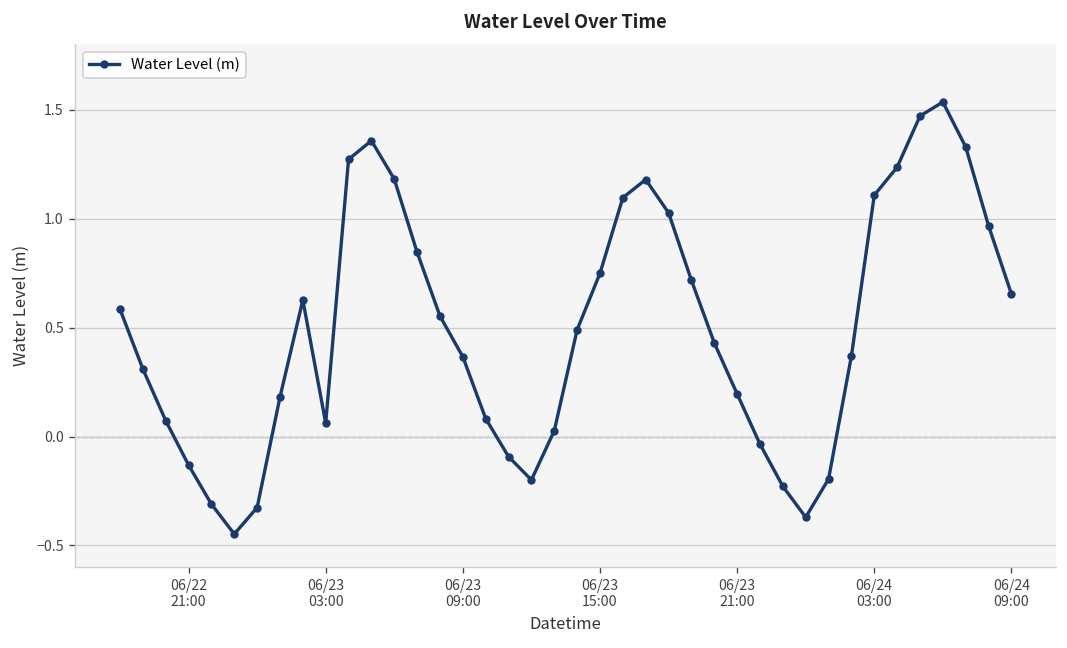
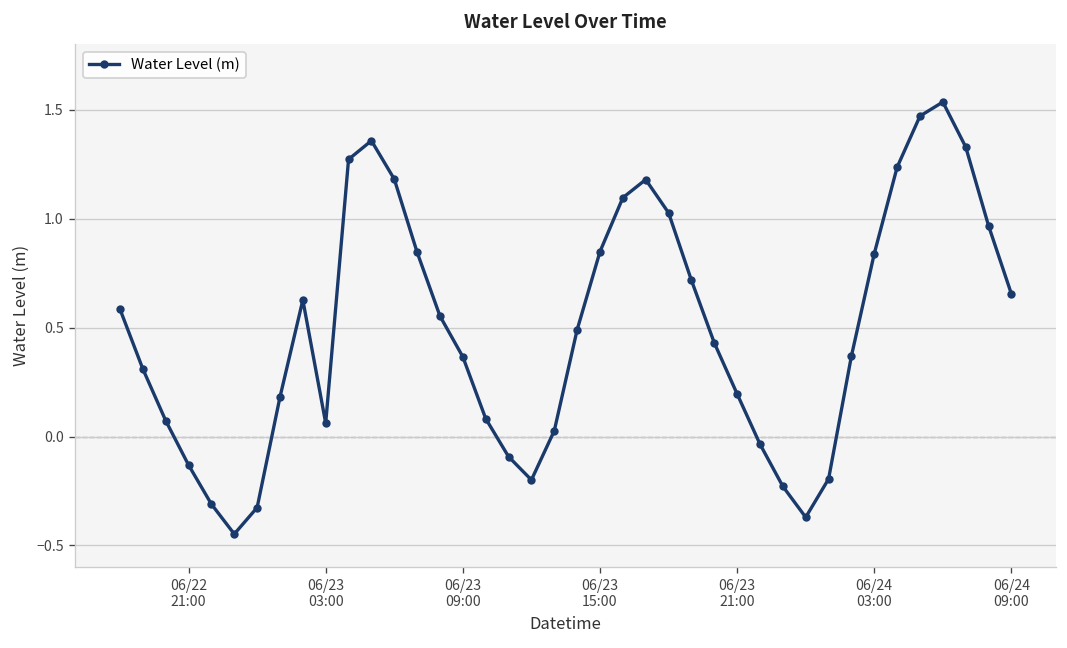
  {
    "06/22 21:00": -0.13,
    "06/23 03:00": 0.06,
    "06/23 09:00": 0.37,
-   "06/23 15:00": 0.75,
+   "06/23 15:00": 0.85,
    "06/23 21:00": 0.20,
-   "06/24 03:00": 1.11,
+   "06/24 03:00": 0.84,
    "06/24 09:00": 0.65
  }
